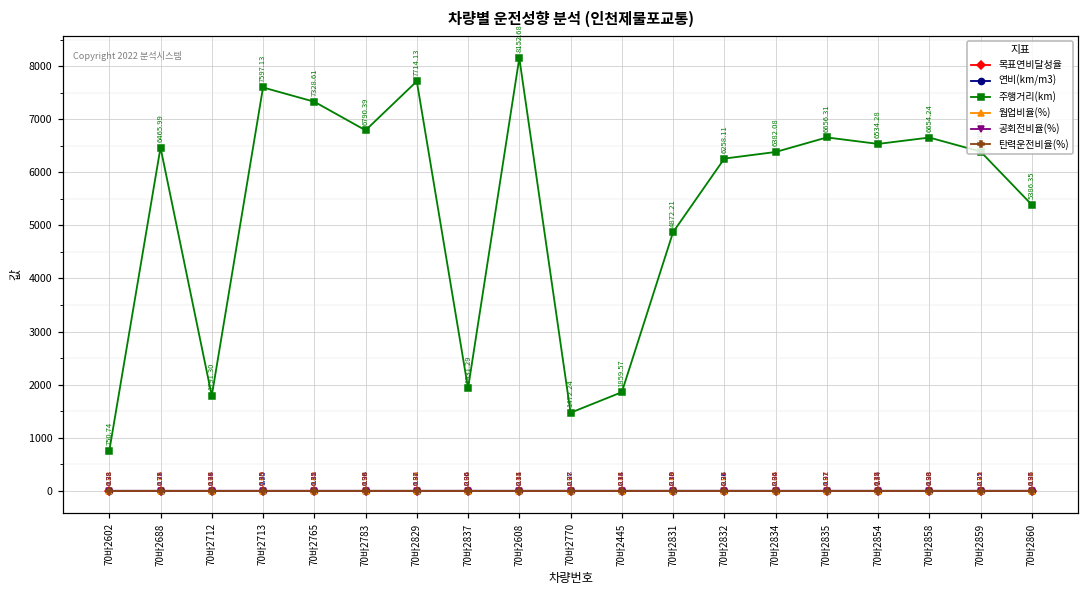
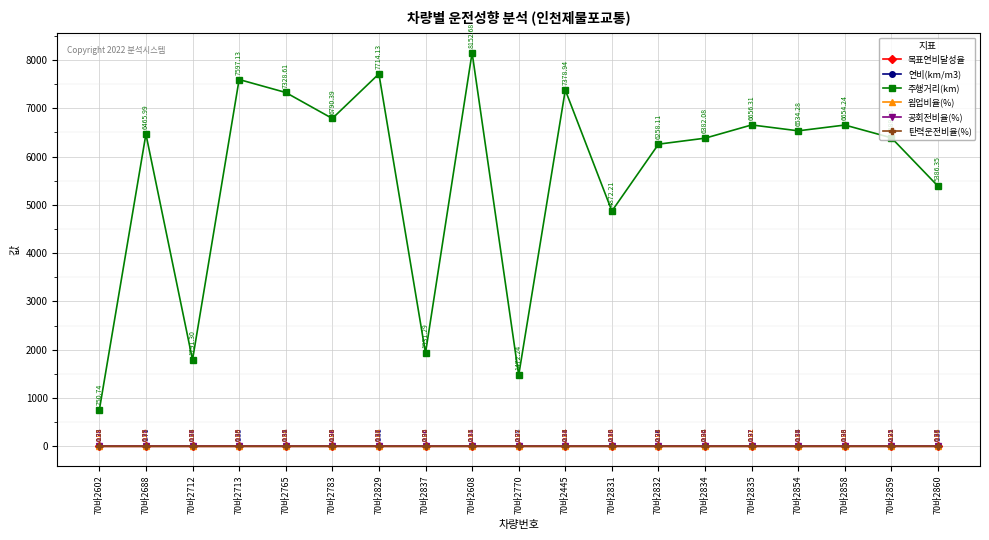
  {
    "주행거리(km)": {
      "70바2602": 750.74,
      "70바2688": 6465.99,
      "70바2712": 1791.30,
      "70바2713": 7597.13,
      "70바2765": 7328.61,
      "70바2783": 6790.39,
      "70바2829": 7714.13,
      "70바2837": 1931.29,
      "70바2608": 8152.68,
      "70바2770": 1472.24,
-     "70바2445": 1859.57,
+     "70바2445": 7378.94,
      "70바2831": 4872.21,
      "70바2832": 6258.11,
      "70바2834": 6382.08,
      "70바2835": 6656.31,
      "70바2854": 6534.28,
      "70바2858": 6654.24,
      "70바2860": 5386.35
    }
  }
